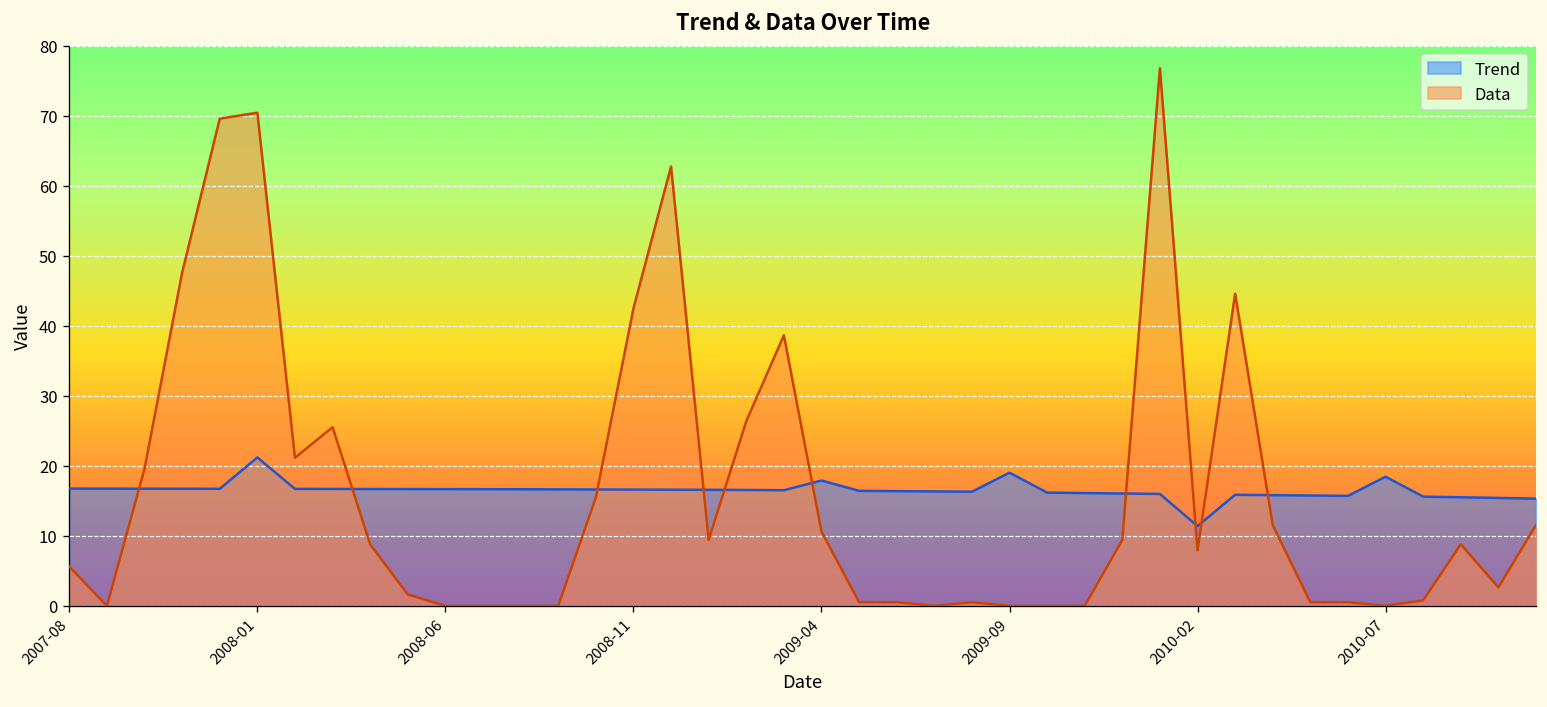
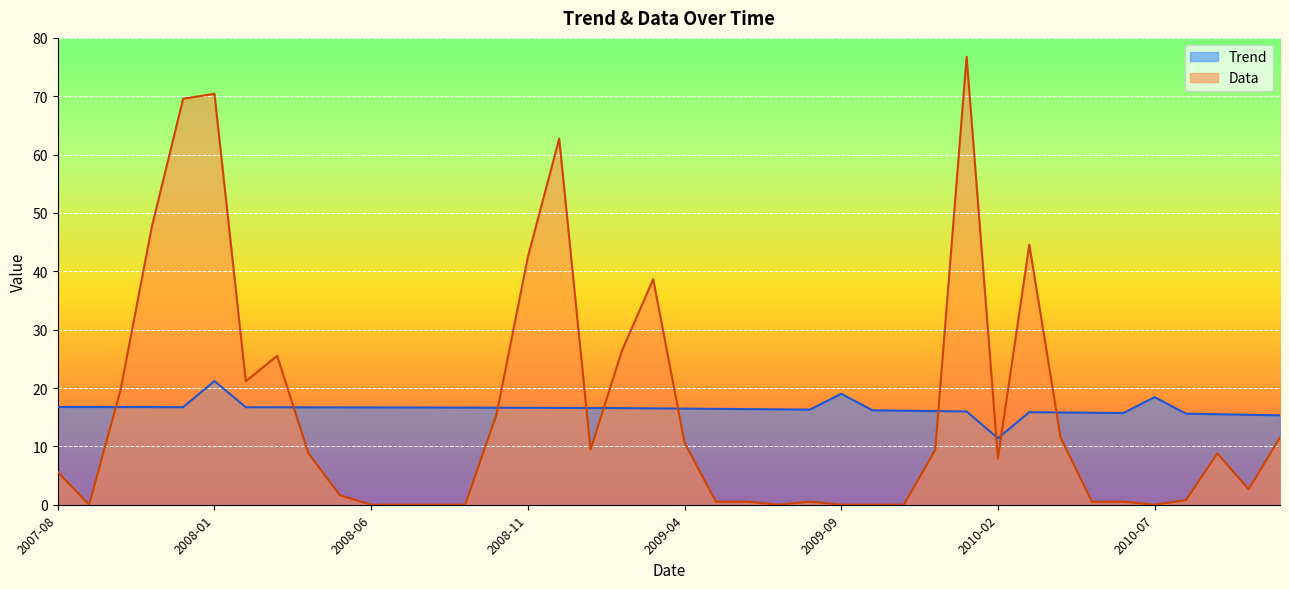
  {
    "Trend": {
      "2007-08": 17,
      "2008-01": 21,
      "2008-06": 17,
      "2008-11": 17,
-     "2009-04": 18,
+     "2009-04": 16,
      "2009-09": 19,
      "2010-02": 11,
      "2010-07": 18
    },
    "Data": {
      "2007-08": 6,
      "2008-01": 70,
      "2008-06": 0,
      "2008-11": 42,
      "2009-04": 11,
      "2009-09": 0,
      "2010-02": 8,
      "2010-07": 0
    }
  }
